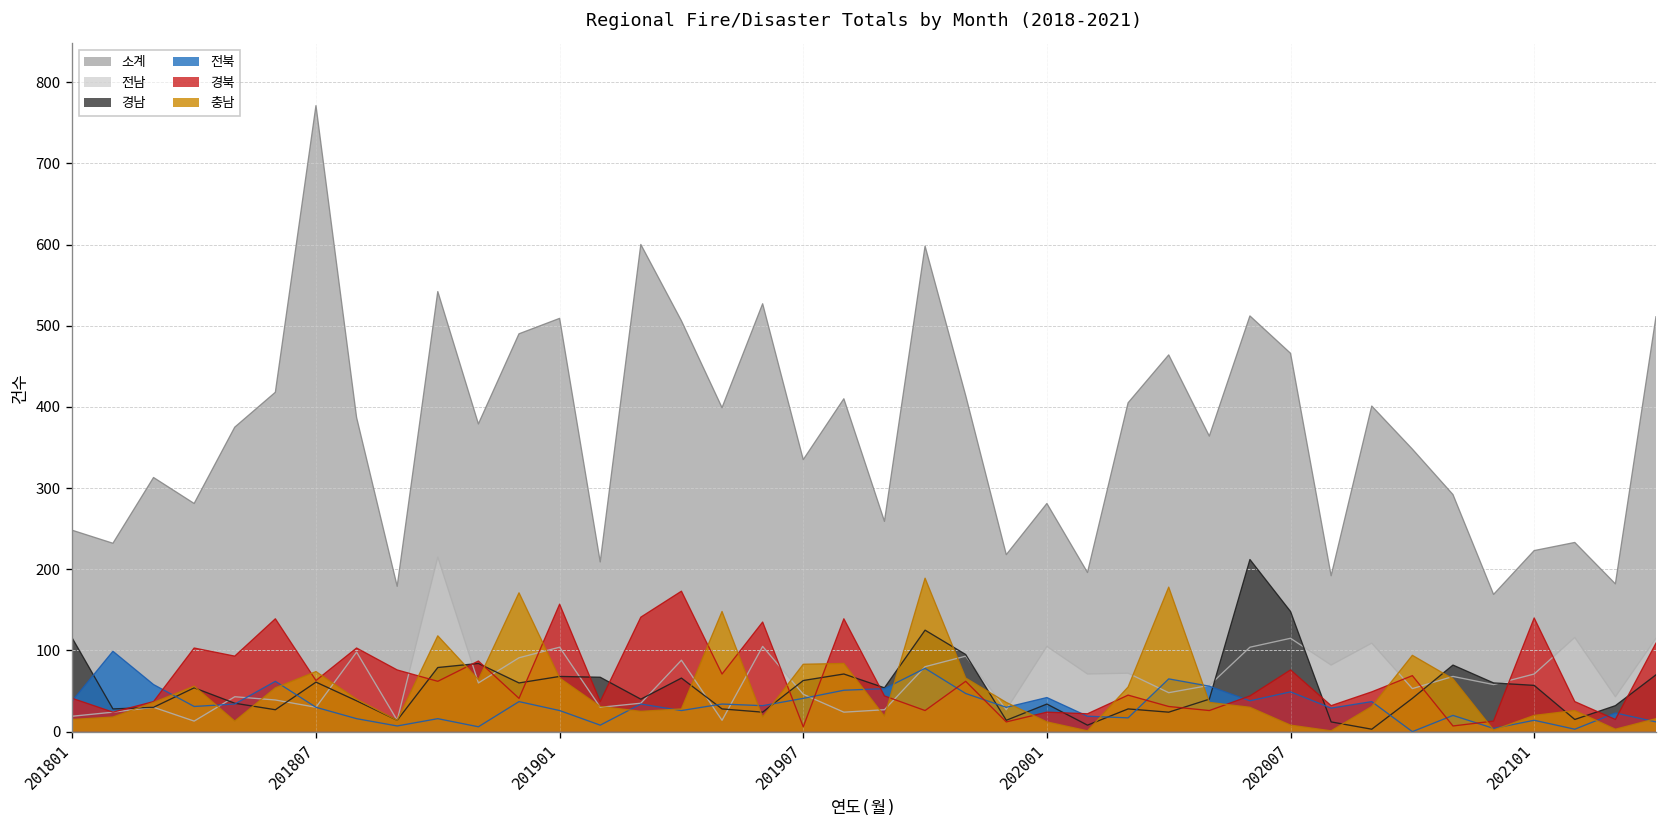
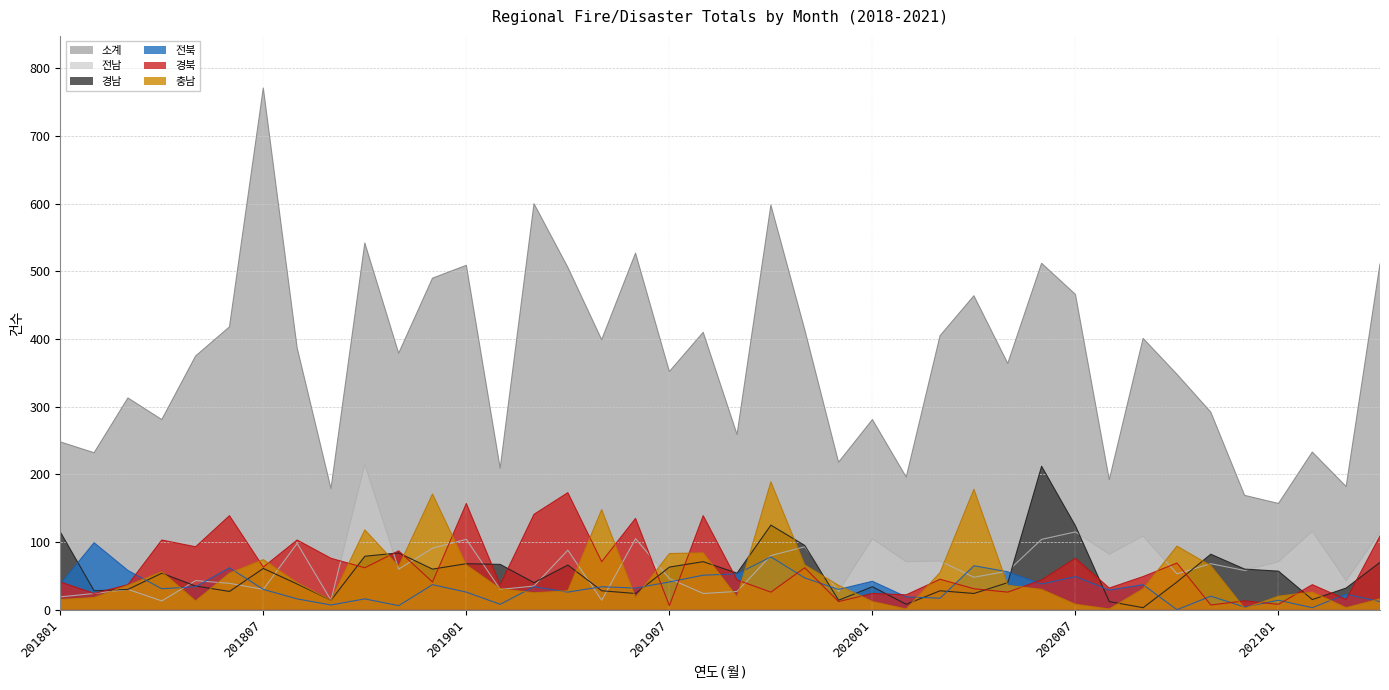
  {
    "소계": {
      "201801": 250,
      "201807": 770,
      "201901": 510,
-     "201907": 340,
+     "201907": 350,
      "202001": 280,
      "202007": 470,
-     "202101": 220
+     "202101": 160
    },
    "전남": {
      "201801": 20,
      "201901": 100,
      "201907": 50,
      "202001": 110,
      "202007": 120,
      "202101": 70
    },
    "경남": {
      "201801": 120,
      "201907": 60,
      "202001": 30,
-     "202007": 150,
+     "202007": 120,
      "202101": 60
    },
    "전북": {
      "201901": 30,
      "201907": 40,
      "202001": 40,
      "202007": 50,
      "202101": 10
    },
    "경북": {
      "201901": 160,
      "201907": 10,
      "202001": 20,
      "202007": 80,
-     "202101": 140
+     "202101": 10
    },
    "충남": {
      "201801": 20,
      "201807": 70,
      "201907": 80,
      "202001": 10,
      "202007": 10,
      "202101": 20
    }
  }
